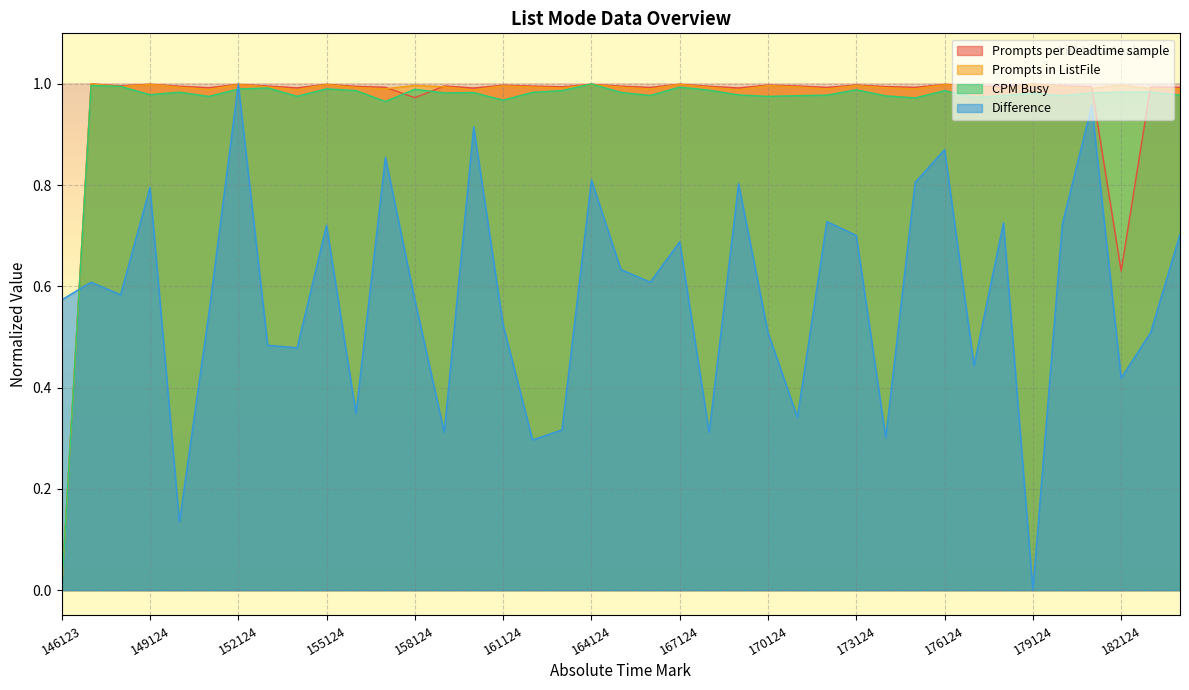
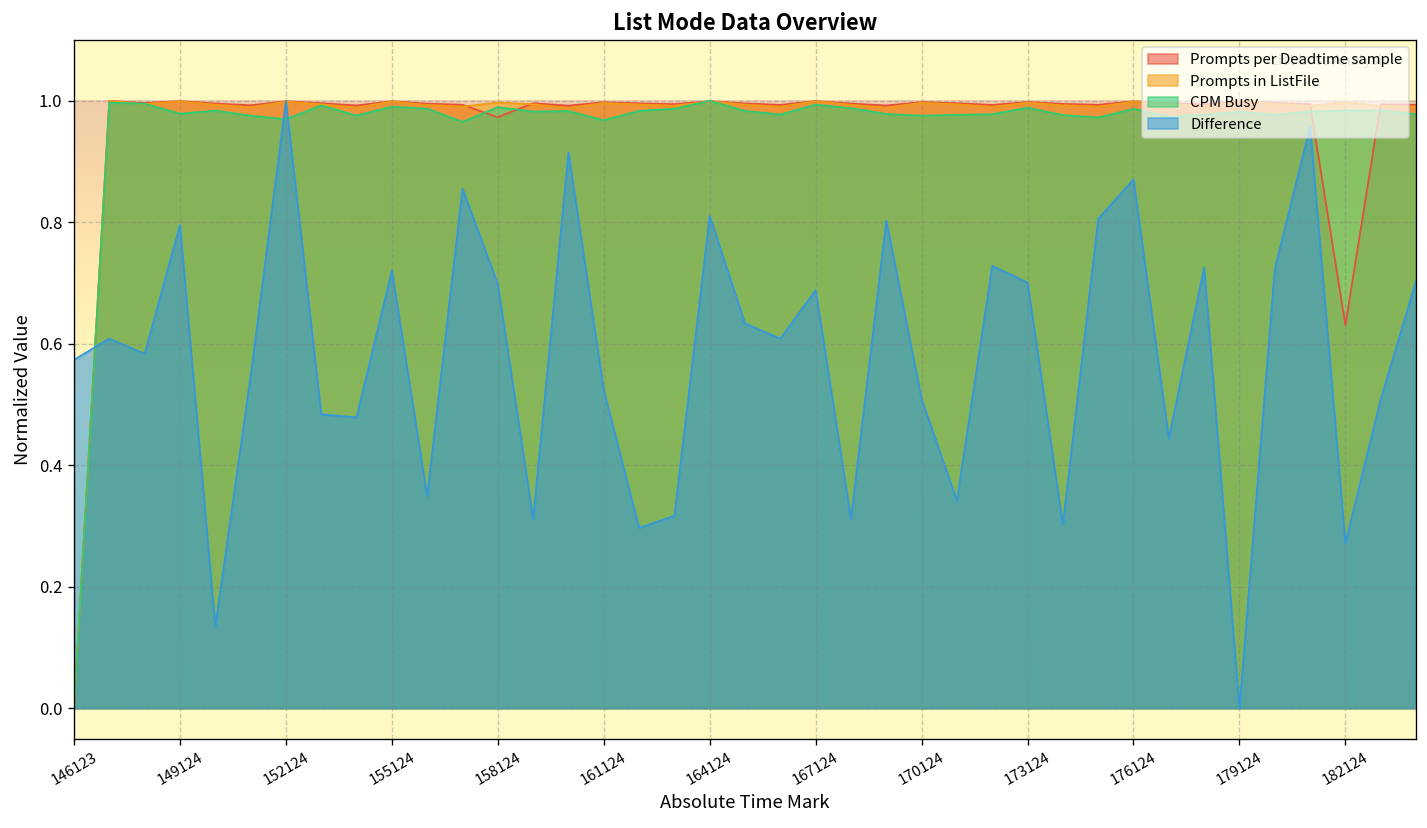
  {
    "Prompts per Deadtime sample": {
      "158124": 0.97,
      "182124": 0.63
    },
    "Prompts in ListFile": {
      "158124": 1.00
    },
    "CPM Busy": {
      "149124": 0.98,
-     "152124": 0.99,
+     "152124": 0.97,
      "155124": 0.99,
      "158124": 0.99,
      "161124": 0.97,
      "167124": 0.99,
      "170124": 0.98,
      "173124": 0.99,
      "176124": 0.99
    },
    "Difference": {
      "146123": 0.57,
      "149124": 0.80,
      "155124": 0.72,
-     "158124": 0.57,
+     "158124": 0.70,
      "161124": 0.52,
      "164124": 0.81,
      "167124": 0.69,
      "170124": 0.51,
      "173124": 0.70,
      "176124": 0.87,
      "179124": 0.00,
-     "182124": 0.42
+     "182124": 0.27
    }
  }
